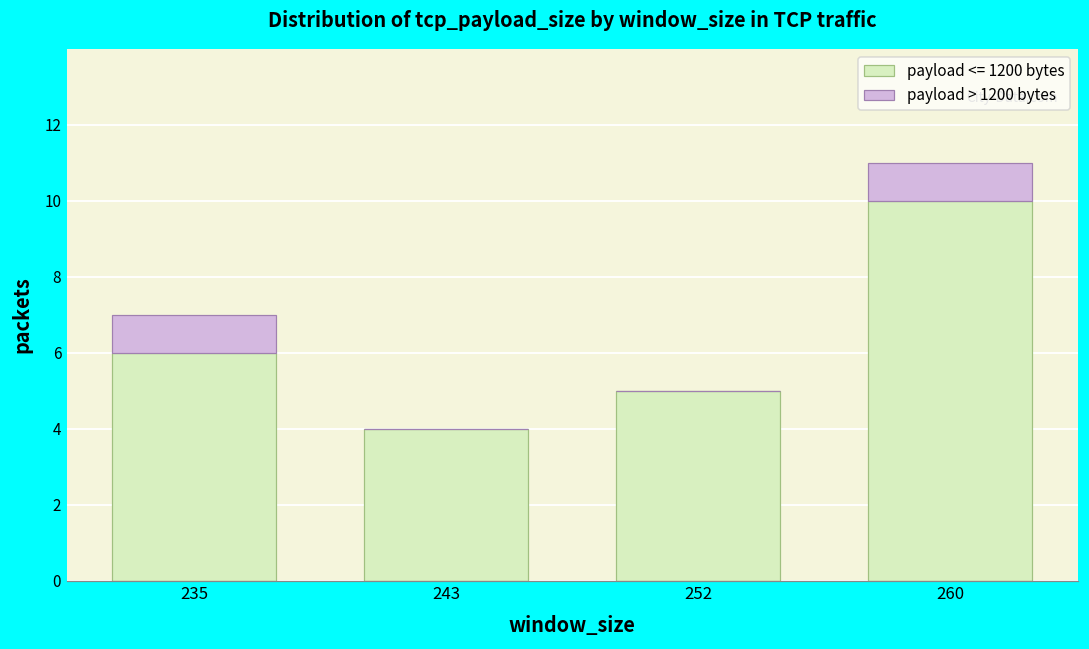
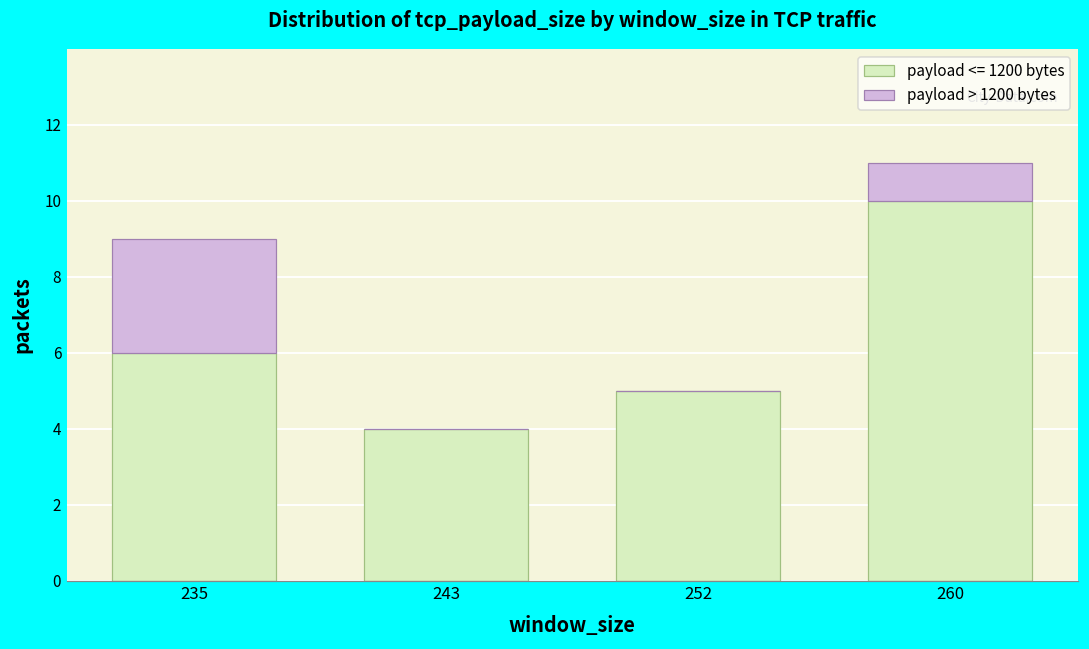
  {
    "payload <= 1200 bytes": {
      "235": 6,
      "243": 4,
      "252": 5,
      "260": 10
    },
    "payload > 1200 bytes": {
-     "235": 1,
+     "235": 3,
      "243": 0,
      "252": 0,
      "260": 1
    }
  }
